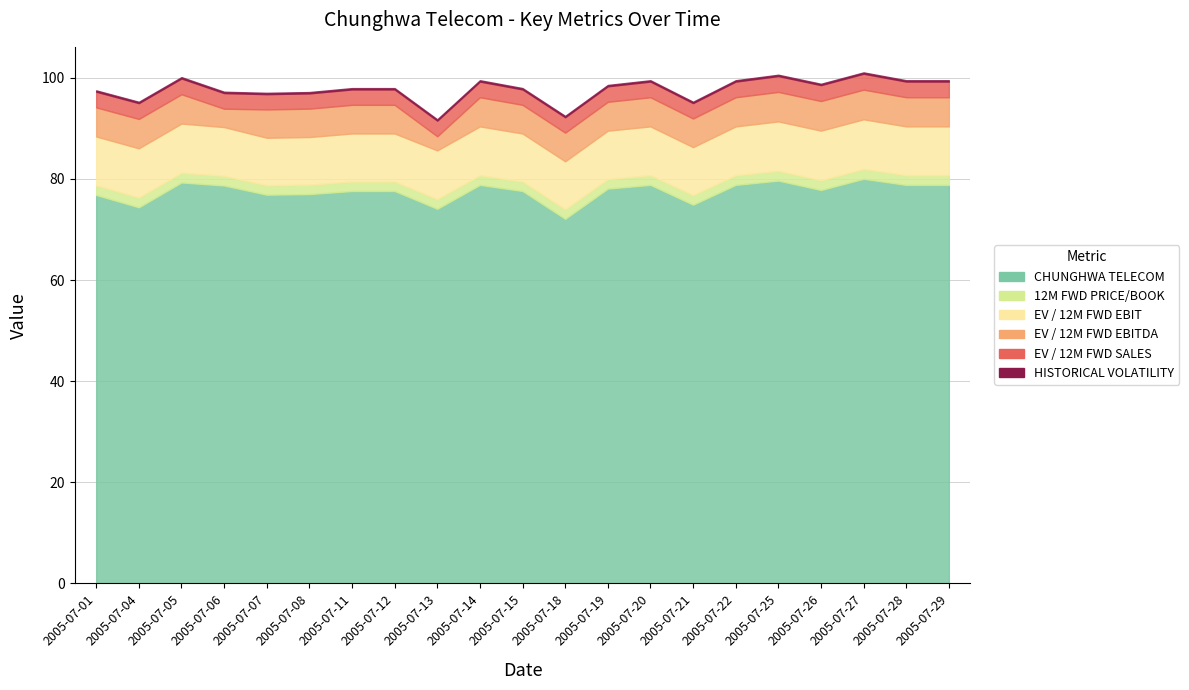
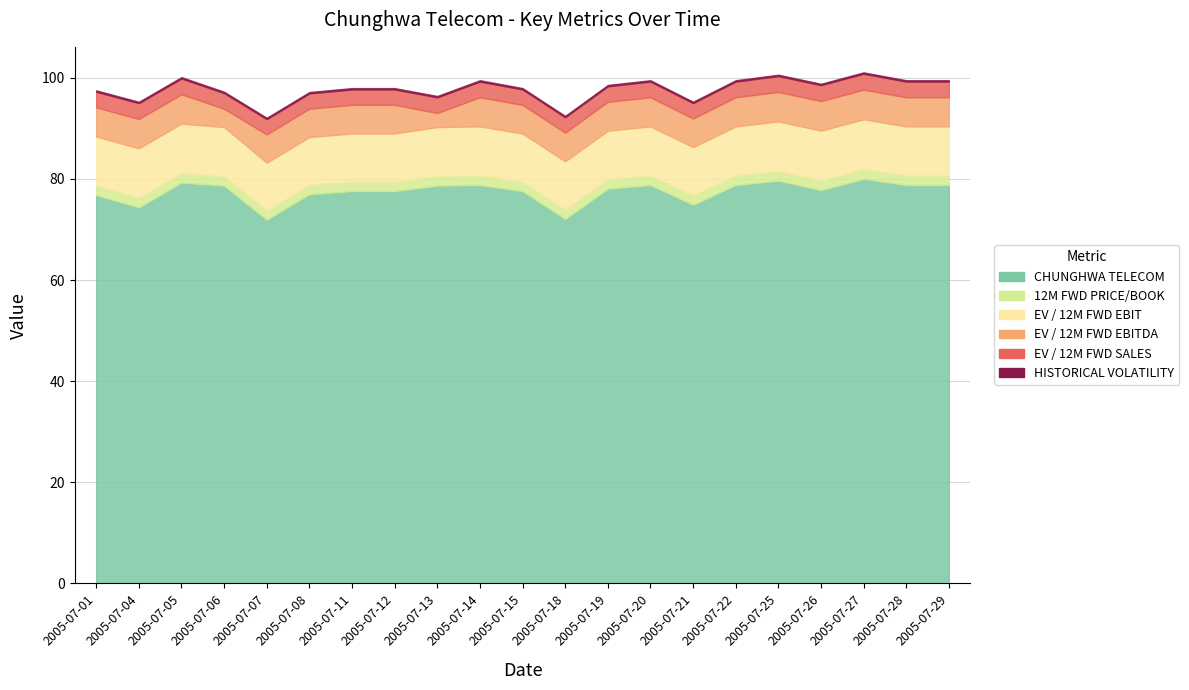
  {
    "CHUNGHWA TELECOM": {
      "2005-07-01": 77,
      "2005-07-04": 74,
      "2005-07-05": 79,
      "2005-07-06": 79,
-     "2005-07-07": 77,
+     "2005-07-07": 72,
      "2005-07-08": 77,
      "2005-07-11": 78,
      "2005-07-12": 78,
-     "2005-07-13": 74,
+     "2005-07-13": 79,
      "2005-07-14": 79,
      "2005-07-15": 78,
      "2005-07-18": 72,
      "2005-07-19": 78,
      "2005-07-20": 79,
      "2005-07-21": 75,
      "2005-07-22": 79,
      "2005-07-25": 80,
      "2005-07-26": 78,
      "2005-07-27": 80,
      "2005-07-28": 79,
      "2005-07-29": 79
    },
    "EV / 12M FWD EBITDA": {
      "2005-07-01": 6,
      "2005-07-04": 6,
      "2005-07-05": 6,
      "2005-07-06": 4,
      "2005-07-07": 6,
      "2005-07-08": 6,
      "2005-07-11": 6,
      "2005-07-12": 6,
      "2005-07-13": 3,
      "2005-07-14": 6,
      "2005-07-15": 6,
      "2005-07-18": 6,
      "2005-07-19": 6,
      "2005-07-20": 6,
      "2005-07-21": 6,
      "2005-07-22": 6,
      "2005-07-25": 6,
      "2005-07-26": 6,
      "2005-07-27": 6,
      "2005-07-28": 6,
      "2005-07-29": 6
    }
  }
